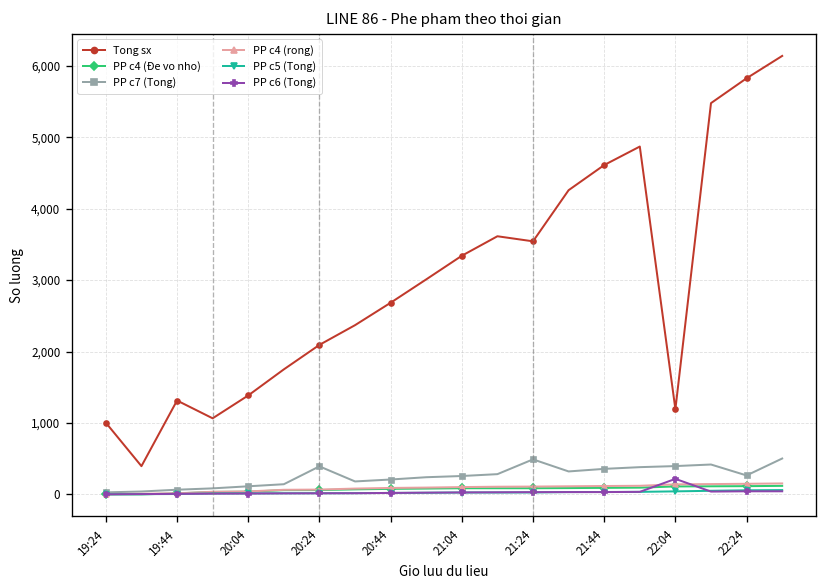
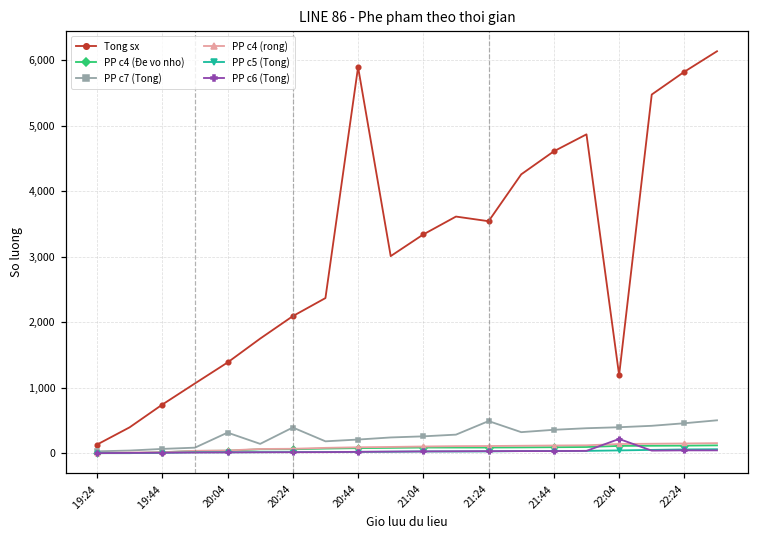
  {
    "Tong sx": {
-     "19:24": "1,000",
-     "19:44": "1,300",
+     "19:24": "100",
+     "19:44": "700",
      "20:04": "1,400",
      "20:24": "2,100",
-     "20:44": "2,700",
+     "20:44": "5,900",
      "21:04": "3,300",
      "21:24": "3,500",
      "21:44": "4,600",
      "22:04": "1,200",
      "22:24": "5,800"
    },
    "PP c7 (Tong)": {
      "19:44": "100",
-     "20:04": "100",
+     "20:04": "300",
      "20:24": "400",
      "20:44": "200",
      "21:04": "300",
      "21:24": "500",
      "21:44": "400",
      "22:04": "400",
-     "22:24": "300"
+     "22:24": "500"
    },
    "PP c6 (Tong)": {
      "22:04": "200"
    }
  }
